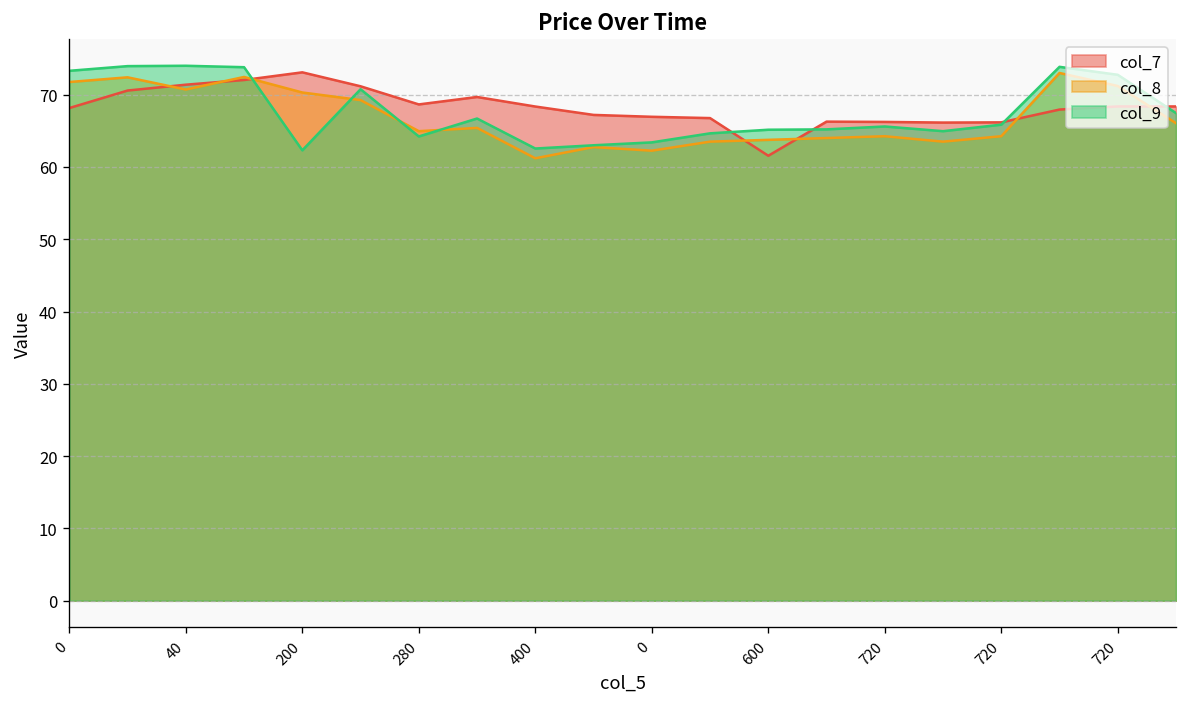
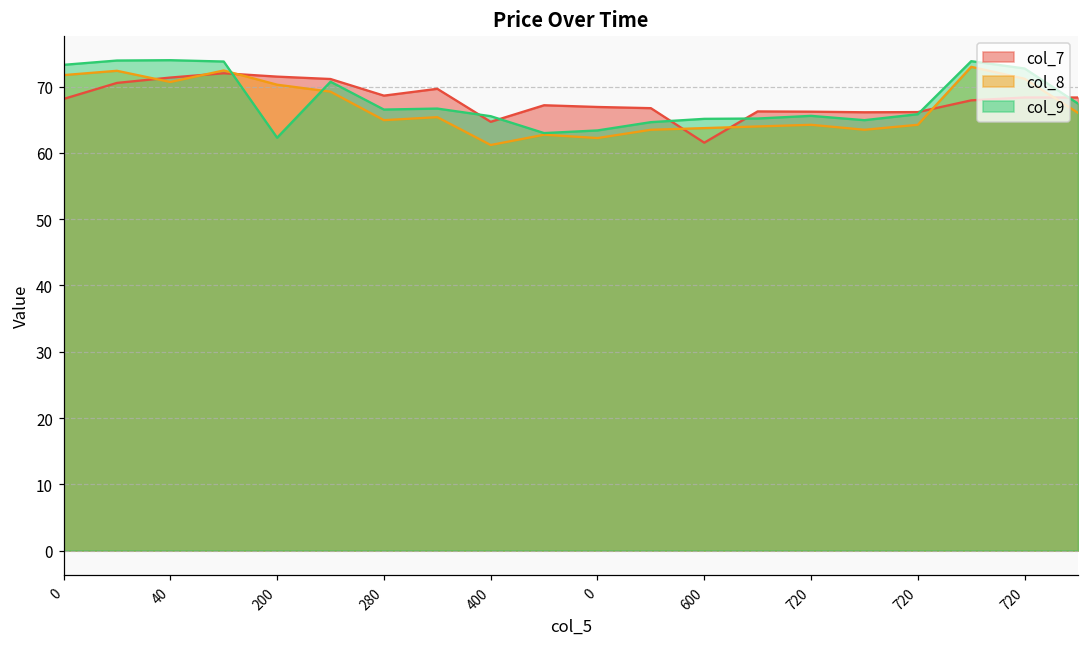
  {
    "col_7": {
      "40": 71,
-     "200": 73,
+     "200": 72,
      "280": 69,
-     "400": 68,
+     "400": 65,
      "600": 62
    },
    "col_8": {
      "40": 71,
      "200": 70,
      "280": 65,
      "400": 61,
      "600": 64
    },
    "col_9": {
      "40": 74,
      "200": 62,
-     "280": 64,
-     "400": 63,
+     "280": 67,
+     "400": 66,
      "600": 65
    }
  }
